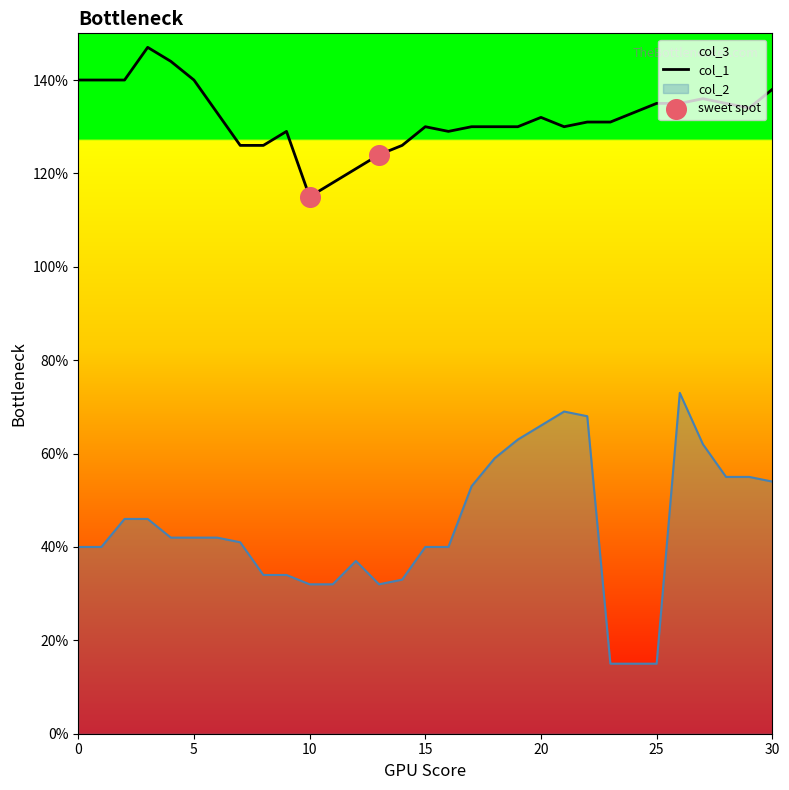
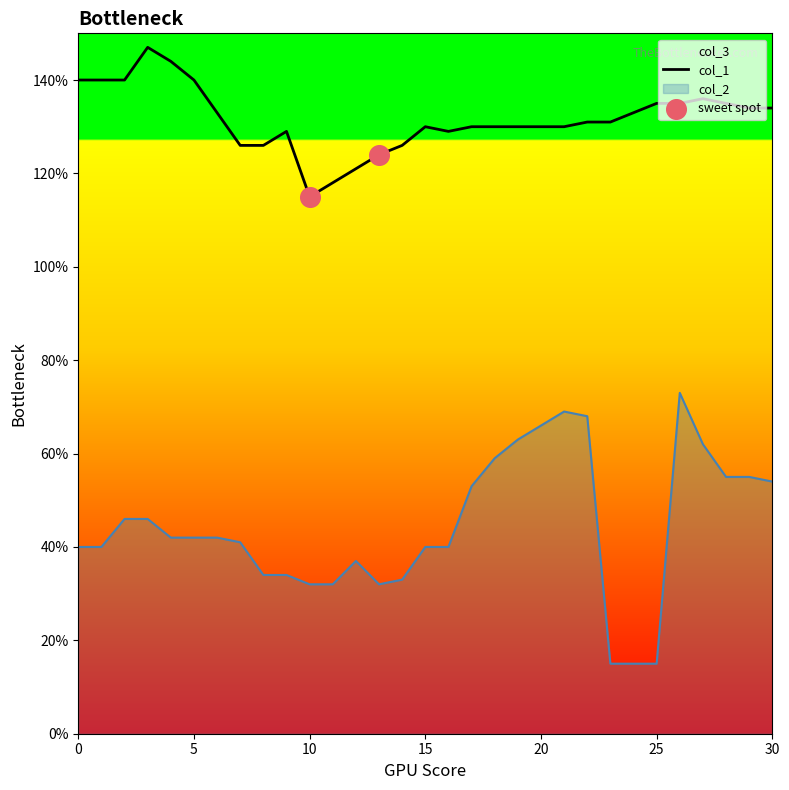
  {
    "col_1": {
      "0": "140%",
      "5": "140%",
      "15": "130%",
-     "20": "132%",
+     "20": "130%",
      "25": "135%",
-     "30": "138%"
+     "30": "134%"
    }
  }
